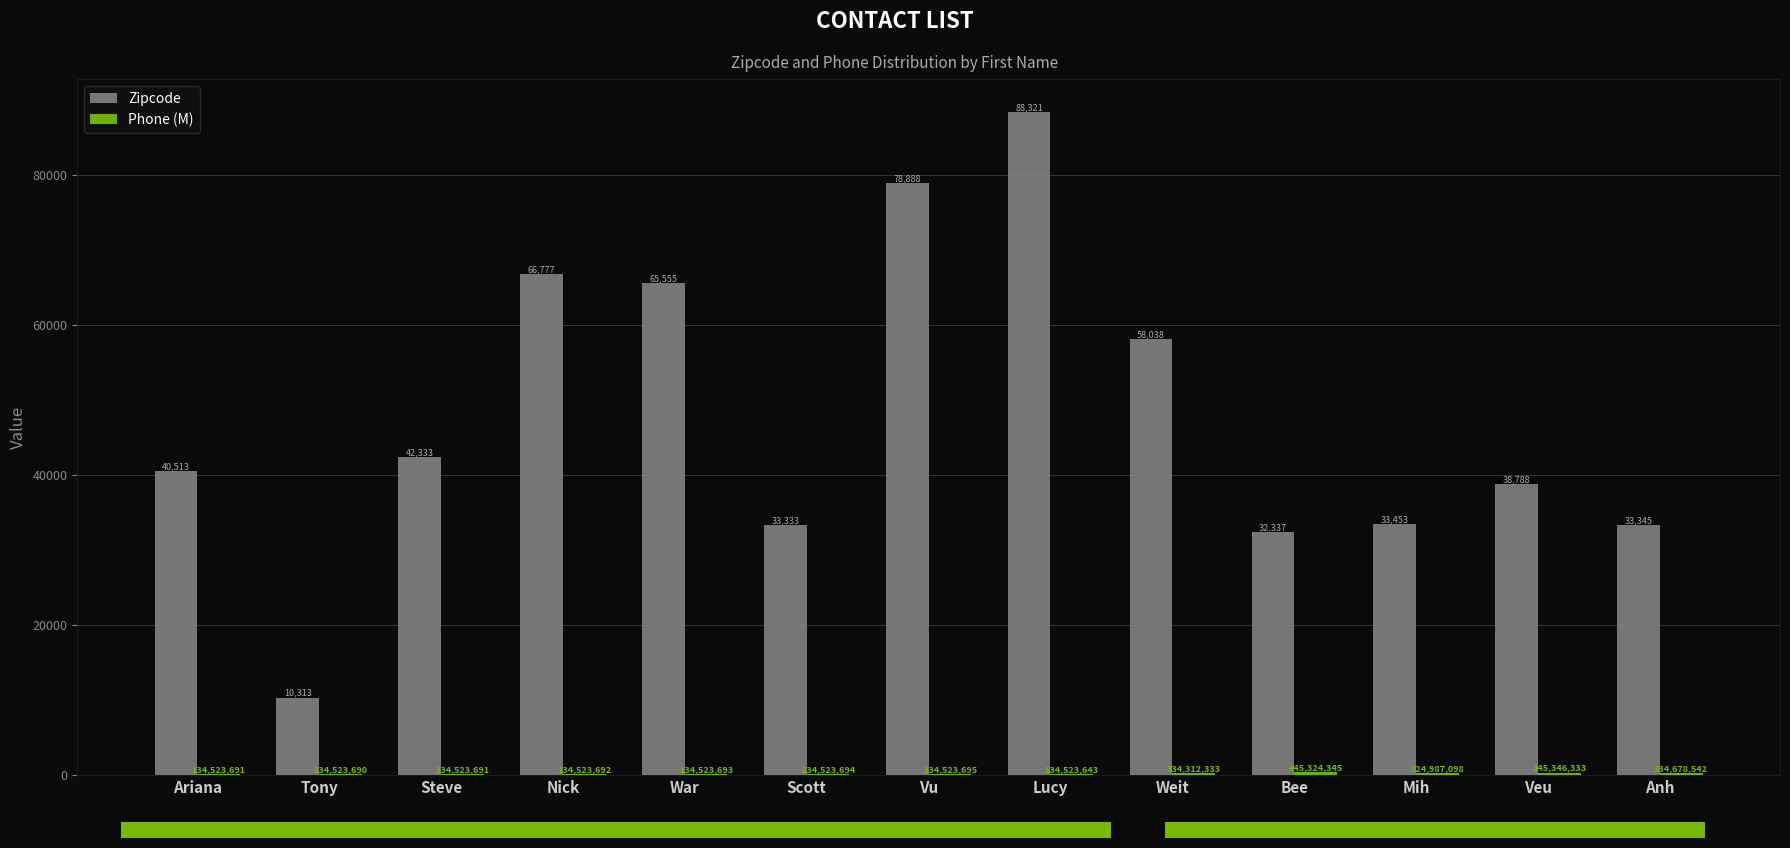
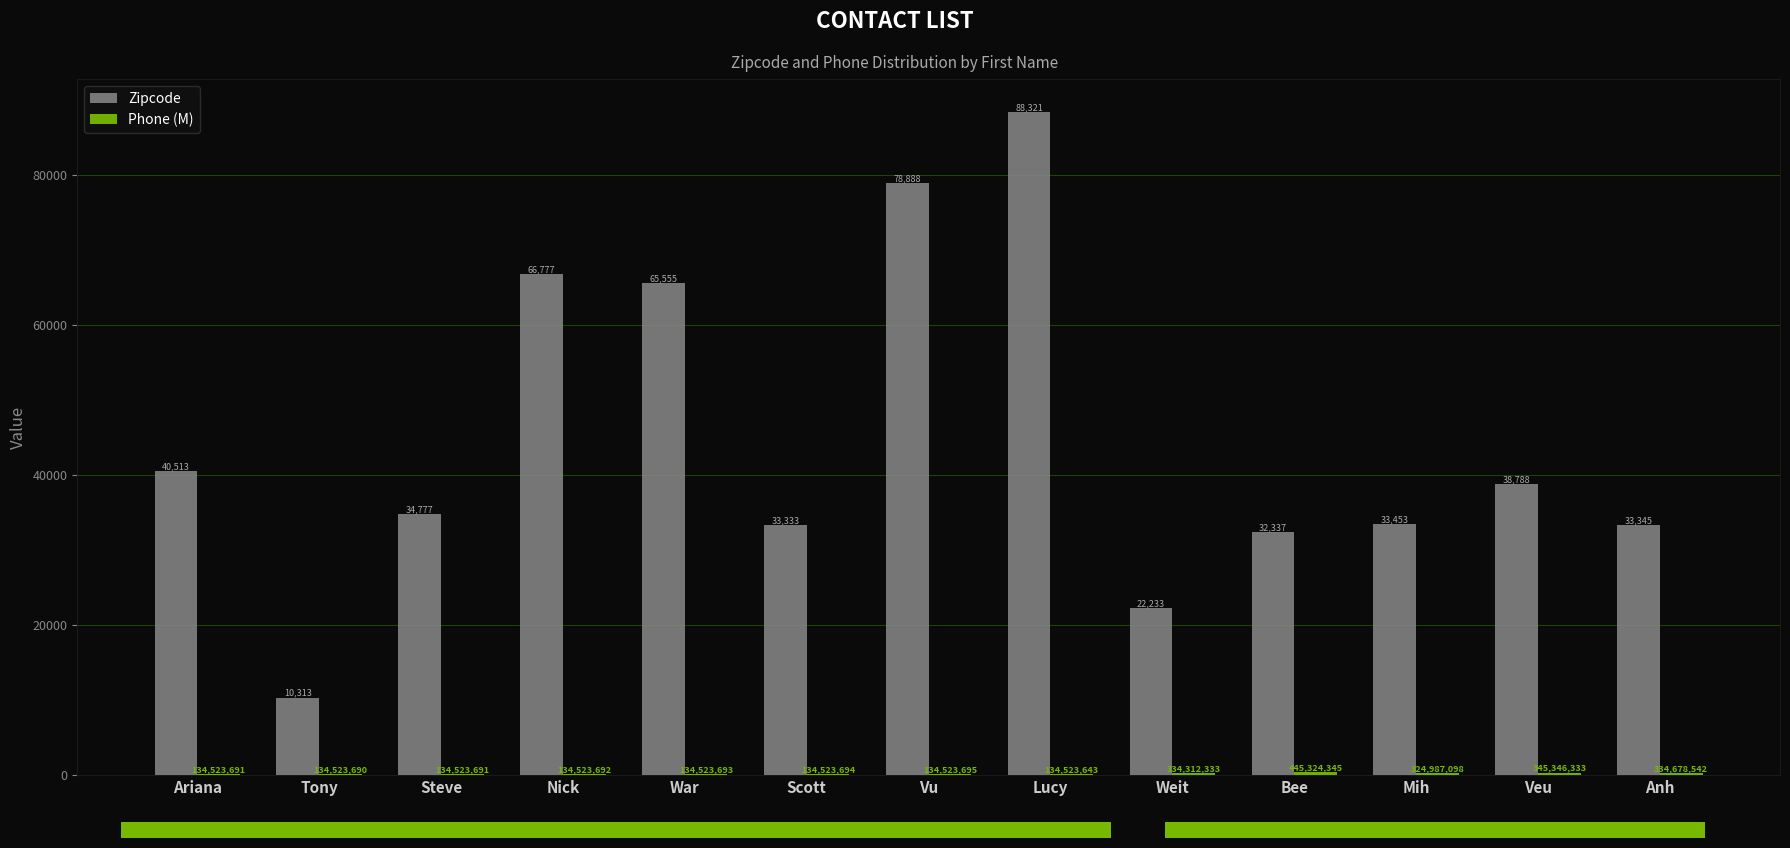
  {
    "Zipcode": {
      "Ariana": "40,513",
      "Tony": "10,313",
-     "Steve": "42,333",
+     "Steve": "34,777",
      "Nick": "66,777",
      "War": "65,555",
      "Scott": "33,333",
      "Vu": "78,888",
      "Lucy": "88,321",
-     "Weit": "58,038",
+     "Weit": "22,233",
      "Bee": "32,337",
      "Mih": "33,453",
      "Veu": "38,788",
      "Anh": "33,345"
    }
  }
